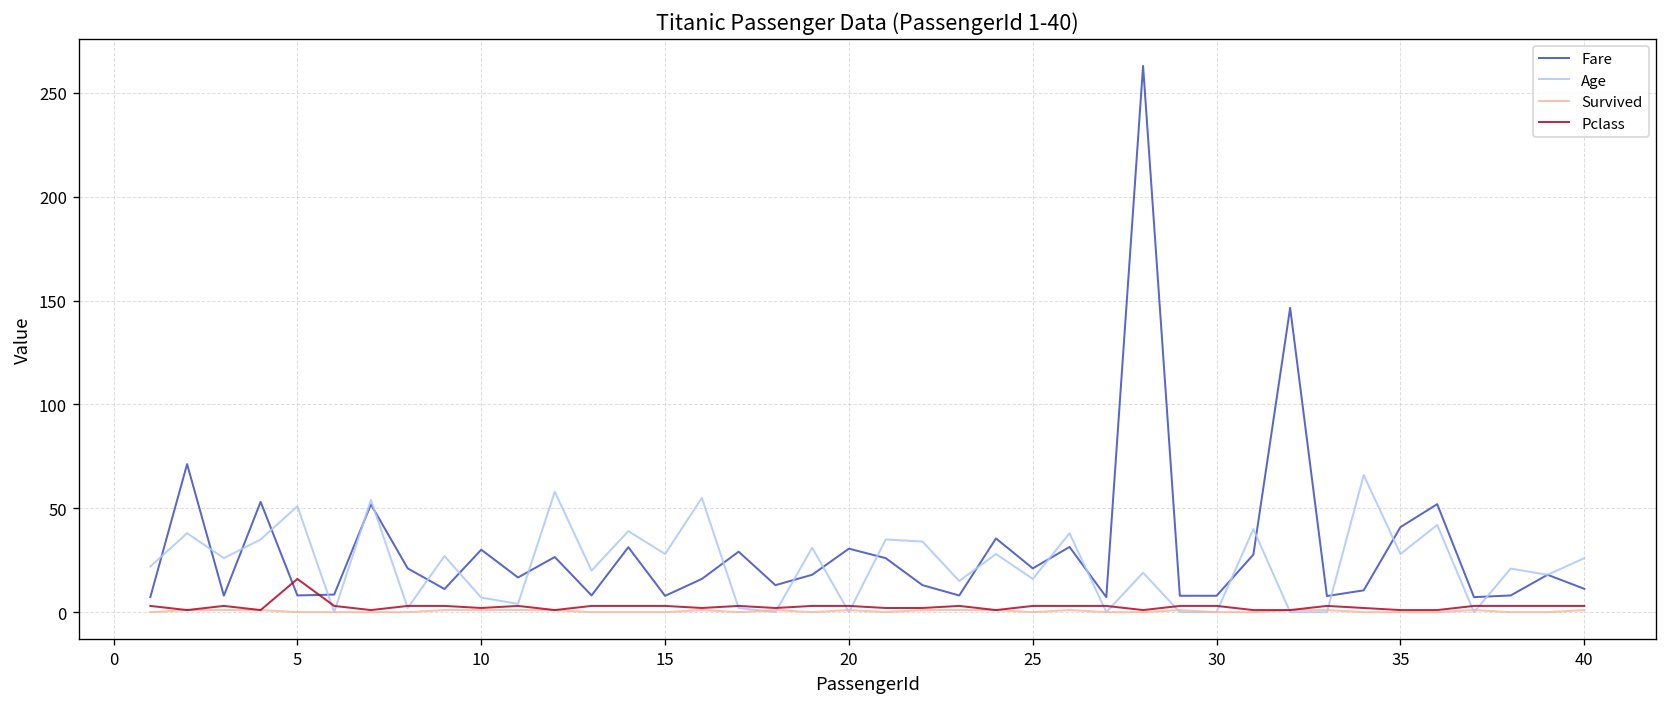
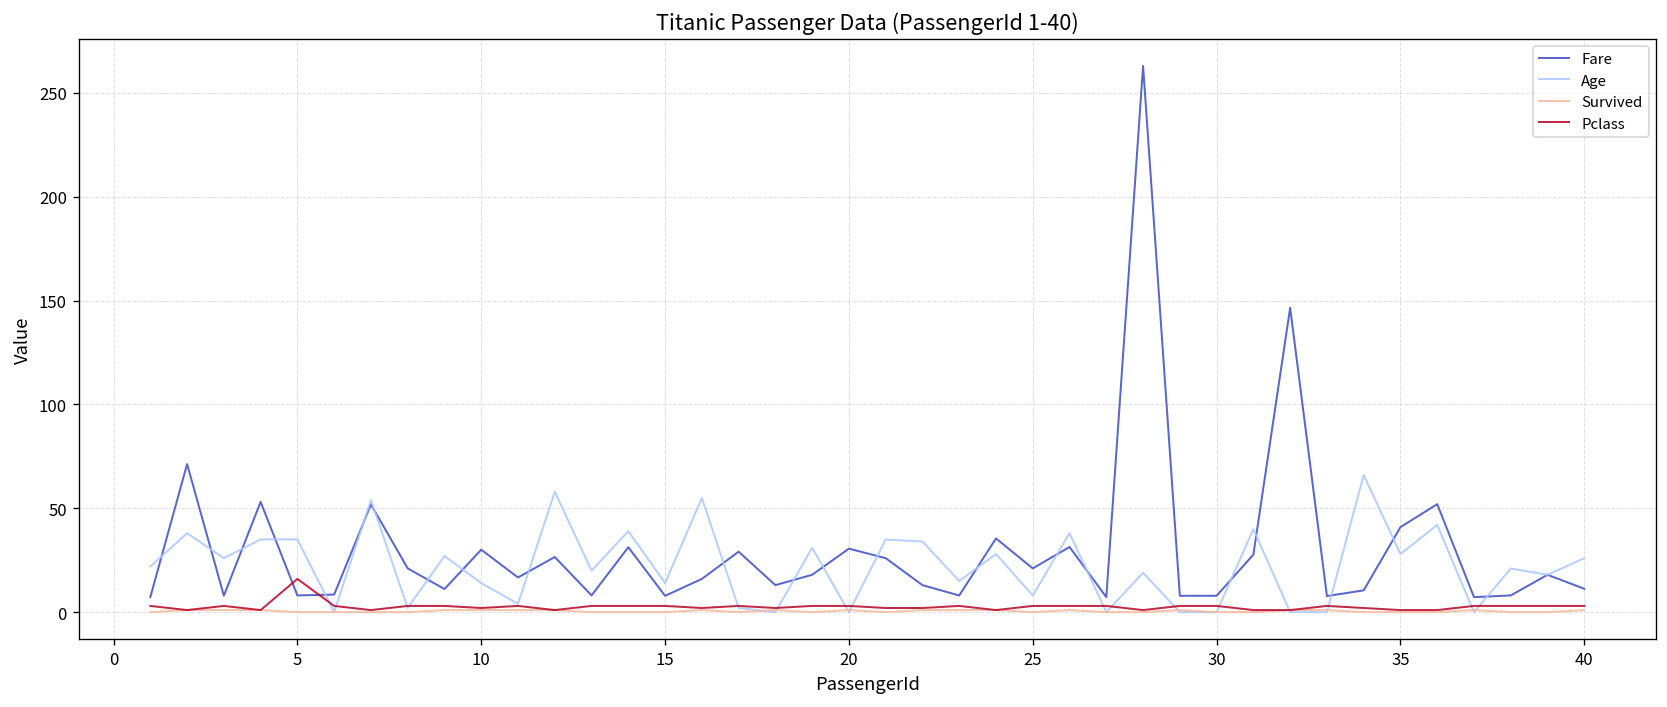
  {
    "Fare": {
      "5": 8,
      "10": 30,
      "15": 8,
      "20": 31,
      "25": 21,
      "30": 8,
      "35": 41,
      "40": 11
    },
    "Age": {
-     "5": 51,
-     "10": 7,
-     "15": 28,
-     "25": 16,
+     "5": 35,
+     "10": 14,
+     "15": 14,
+     "25": 8,
      "35": 28,
      "40": 26
    },
    "Survived": {
      "5": 0,
      "15": 0,
      "25": 0,
      "40": 1
    },
    "Pclass": {
      "5": 16,
      "15": 3,
      "20": 3,
      "25": 3,
      "30": 3,
      "40": 3
    }
  }
